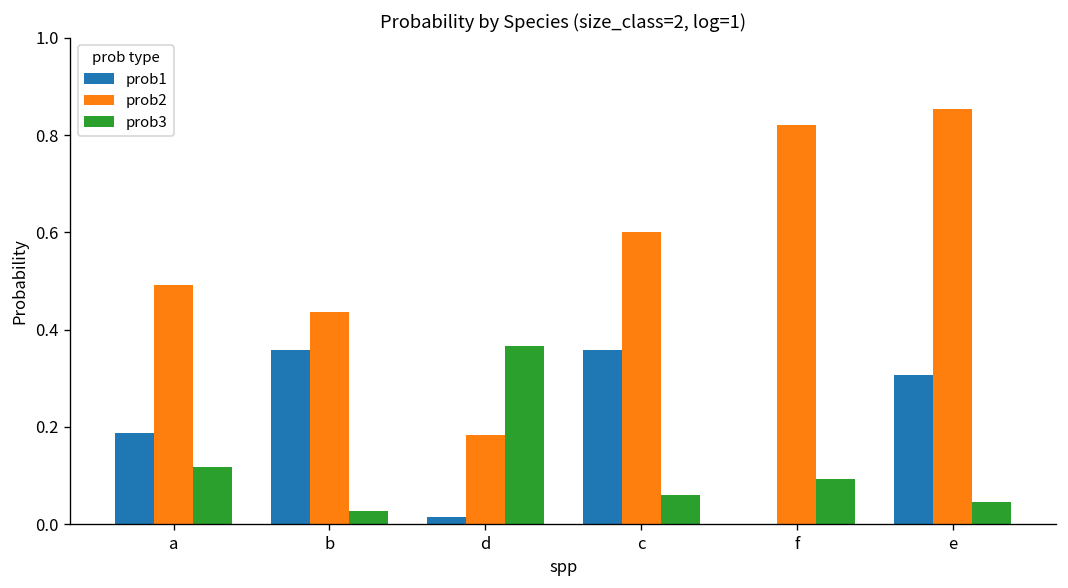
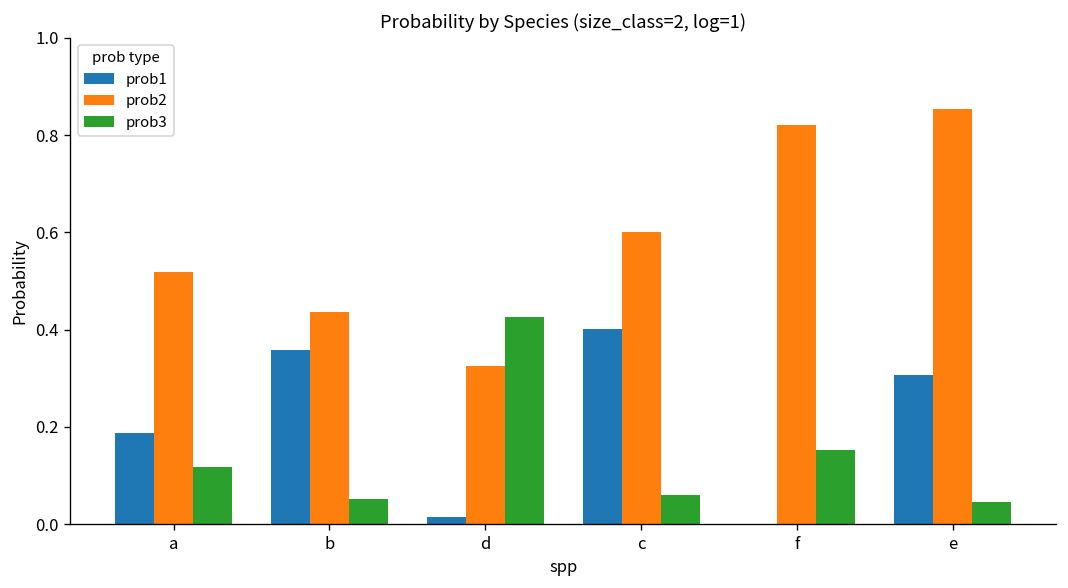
  {
    "prob1": {
      "a": 0.19,
      "b": 0.36,
      "d": 0.01,
-     "c": 0.36,
+     "c": 0.40,
      "f": 0.00,
      "e": 0.31
    },
    "prob2": {
-     "a": 0.49,
+     "a": 0.52,
      "b": 0.44,
-     "d": 0.18,
+     "d": 0.33,
      "c": 0.60,
      "f": 0.82,
      "e": 0.85
    },
    "prob3": {
      "a": 0.12,
-     "b": 0.03,
-     "d": 0.37,
+     "b": 0.05,
+     "d": 0.43,
      "c": 0.06,
-     "f": 0.09,
+     "f": 0.15,
      "e": 0.04
    }
  }
